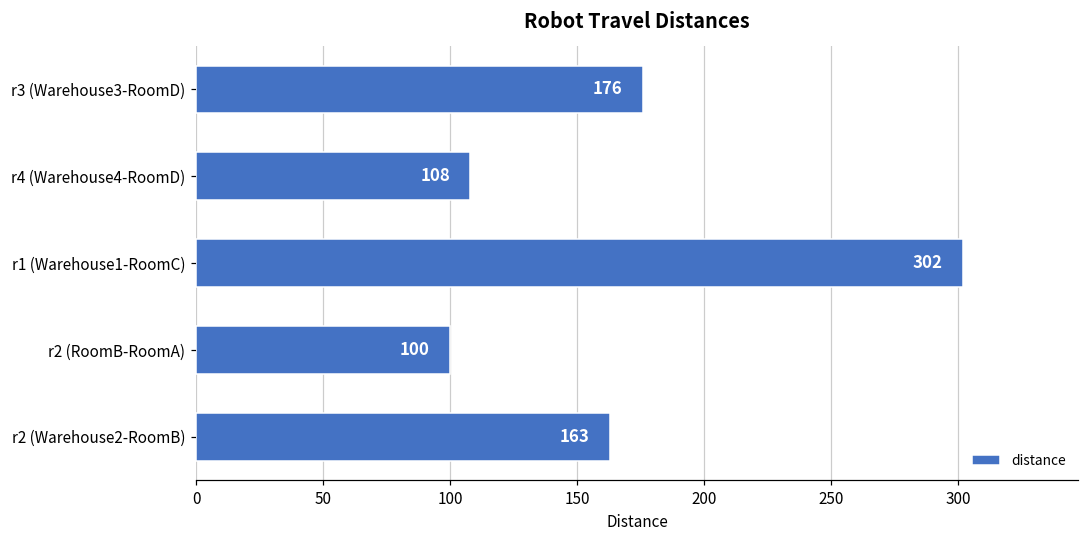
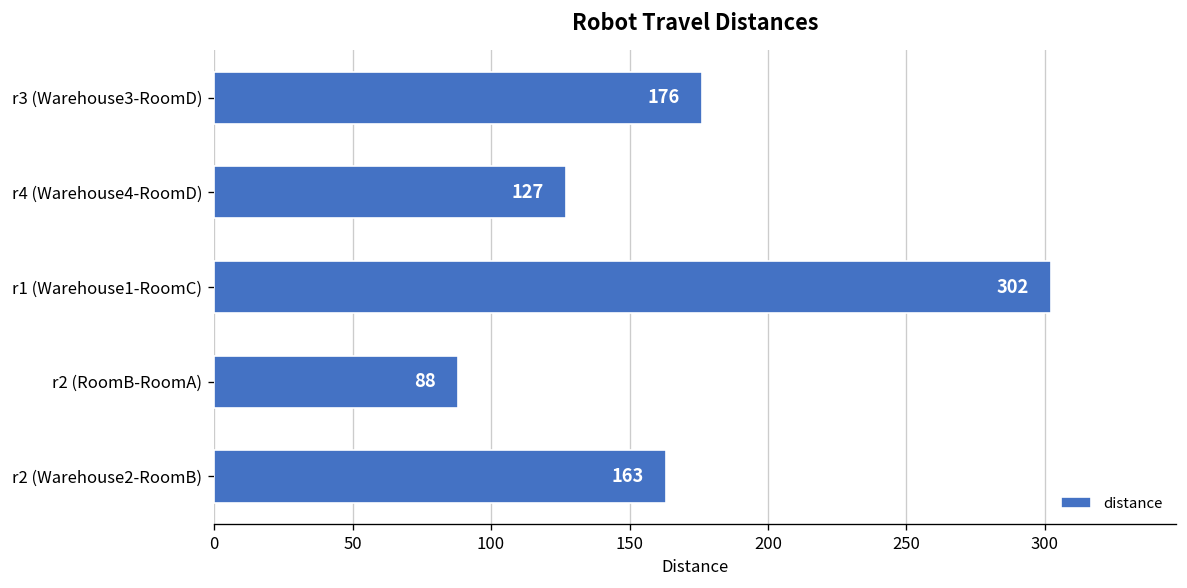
  {
    "r3 (Warehouse3-RoomD)": 176,
-   "r4 (Warehouse4-RoomD)": 108,
+   "r4 (Warehouse4-RoomD)": 127,
    "r1 (Warehouse1-RoomC)": 302,
-   "r2 (RoomB-RoomA)": 100,
+   "r2 (RoomB-RoomA)": 88,
    "r2 (Warehouse2-RoomB)": 163
  }
